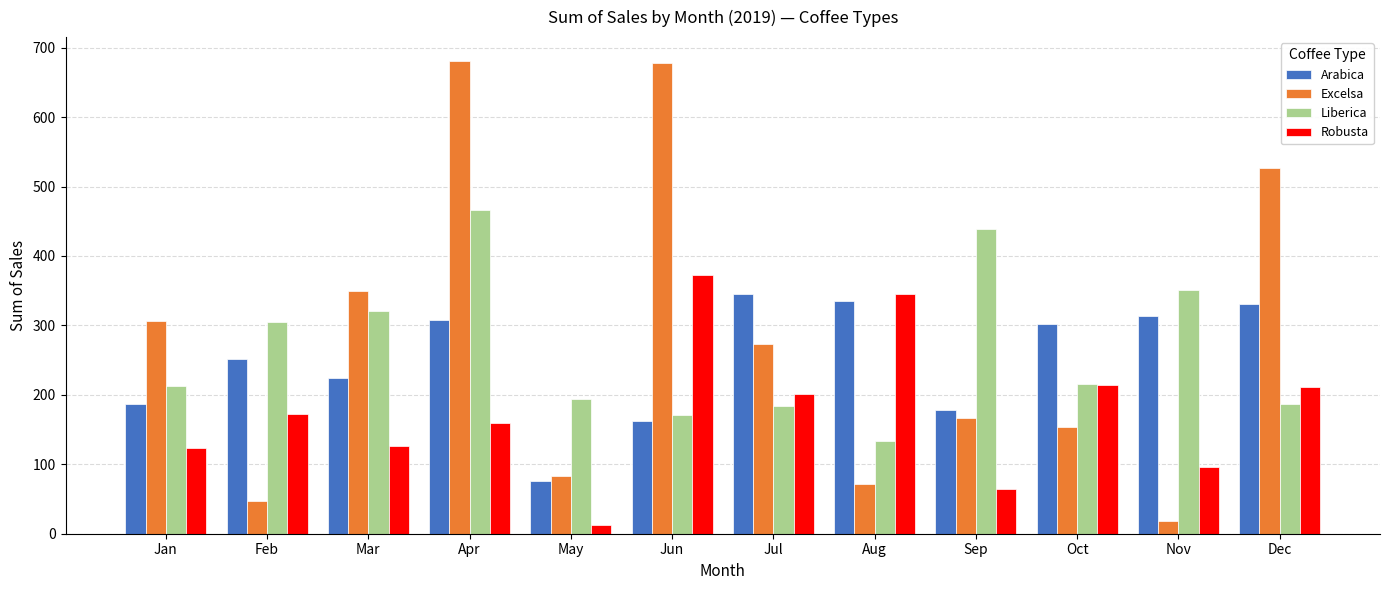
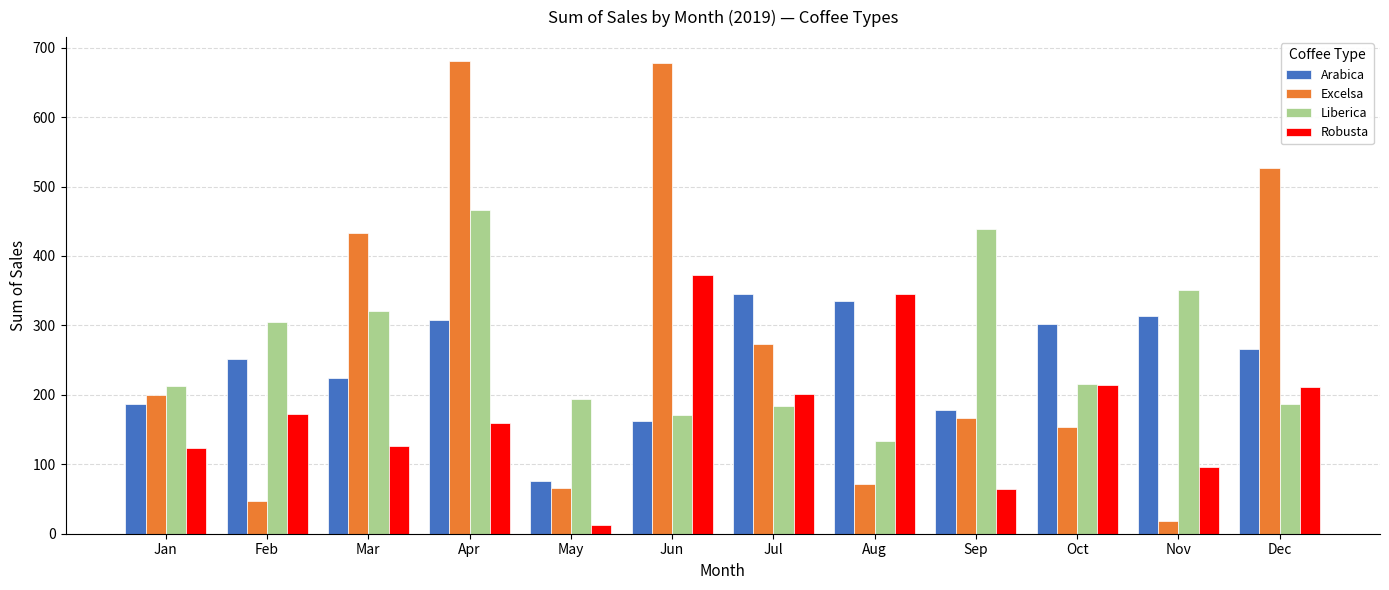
  {
    "Arabica": {
      "Jan": 190,
      "Feb": 250,
      "Mar": 220,
      "Apr": 310,
      "May": 80,
      "Jun": 160,
      "Jul": 350,
      "Aug": 330,
      "Sep": 180,
      "Oct": 300,
      "Nov": 310,
-     "Dec": 330
+     "Dec": 270
    },
    "Excelsa": {
-     "Jan": 310,
+     "Jan": 200,
      "Feb": 50,
-     "Mar": 350,
+     "Mar": 430,
      "Apr": 680,
-     "May": 80,
+     "May": 70,
      "Jun": 680,
      "Jul": 270,
      "Aug": 70,
      "Sep": 170,
      "Oct": 150,
      "Nov": 20,
      "Dec": 530
    },
    "Liberica": {
      "Jan": 210,
      "Feb": 300,
      "Mar": 320,
      "Apr": 470,
      "May": 190,
      "Jun": 170,
      "Jul": 180,
      "Aug": 130,
      "Sep": 440,
      "Oct": 220,
      "Nov": 350,
      "Dec": 190
    },
    "Robusta": {
      "Jan": 120,
      "Feb": 170,
      "Mar": 130,
      "Apr": 160,
      "May": 10,
      "Jun": 370,
      "Jul": 200,
      "Aug": 350,
      "Sep": 60,
      "Oct": 210,
      "Nov": 100,
      "Dec": 210
    }
  }
